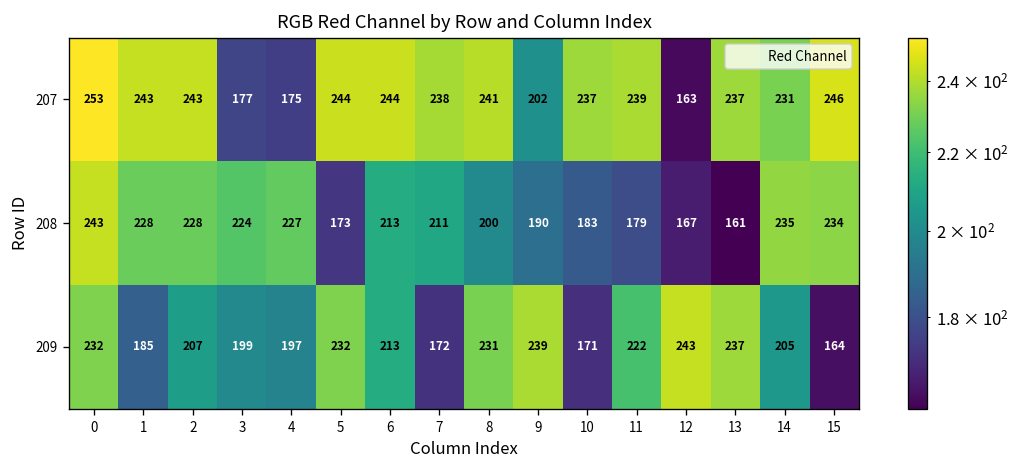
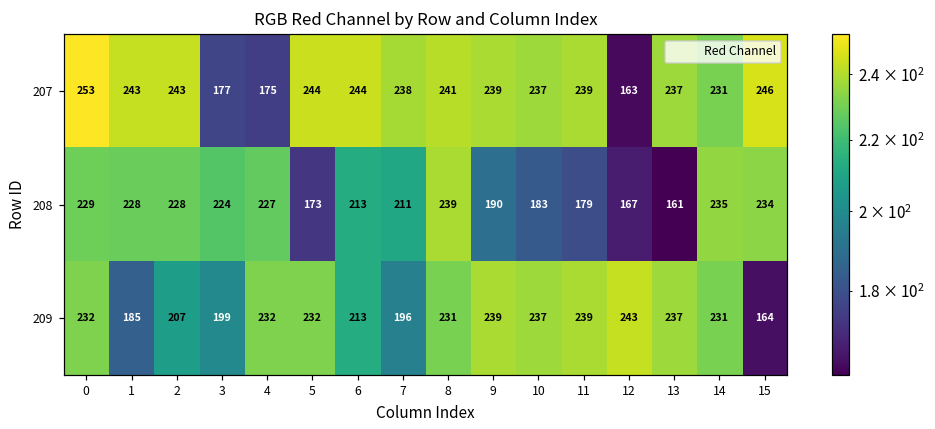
  {
    "207": {
      "0": 253,
      "1": 243,
      "2": 243,
      "3": 177,
      "4": 175,
      "5": 244,
      "6": 244,
      "7": 238,
      "8": 241,
-     "9": 202,
+     "9": 239,
      "10": 237,
      "11": 239,
      "12": 163,
      "13": 237,
      "14": 231,
      "15": 246
    },
    "208": {
-     "0": 243,
+     "0": 229,
      "1": 228,
      "2": 228,
      "3": 224,
      "4": 227,
      "5": 173,
      "6": 213,
      "7": 211,
-     "8": 200,
+     "8": 239,
      "9": 190,
      "10": 183,
      "11": 179,
      "12": 167,
      "13": 161,
      "14": 235,
      "15": 234
    },
    "209": {
      "0": 232,
      "1": 185,
      "2": 207,
      "3": 199,
-     "4": 197,
+     "4": 232,
      "5": 232,
      "6": 213,
-     "7": 172,
+     "7": 196,
      "8": 231,
      "9": 239,
-     "10": 171,
-     "11": 222,
+     "10": 237,
+     "11": 239,
      "12": 243,
      "13": 237,
-     "14": 205,
+     "14": 231,
      "15": 164
    }
  }
